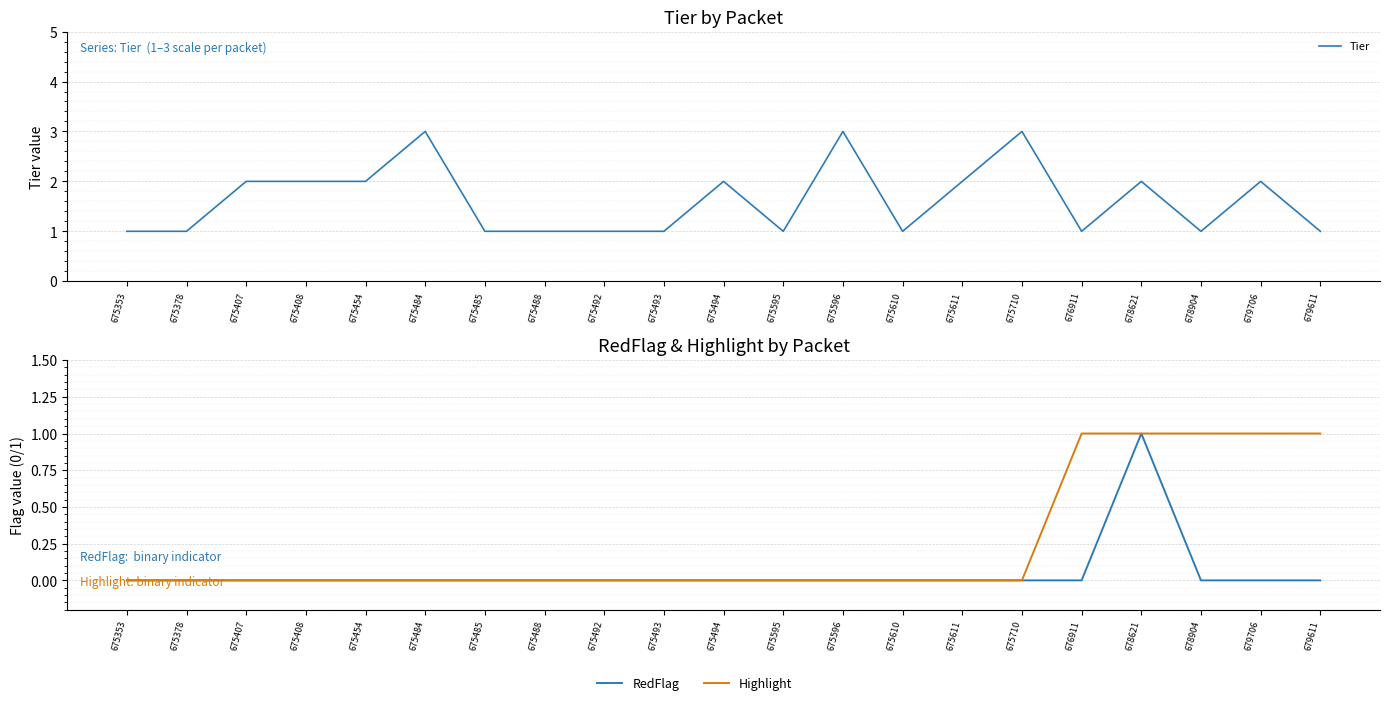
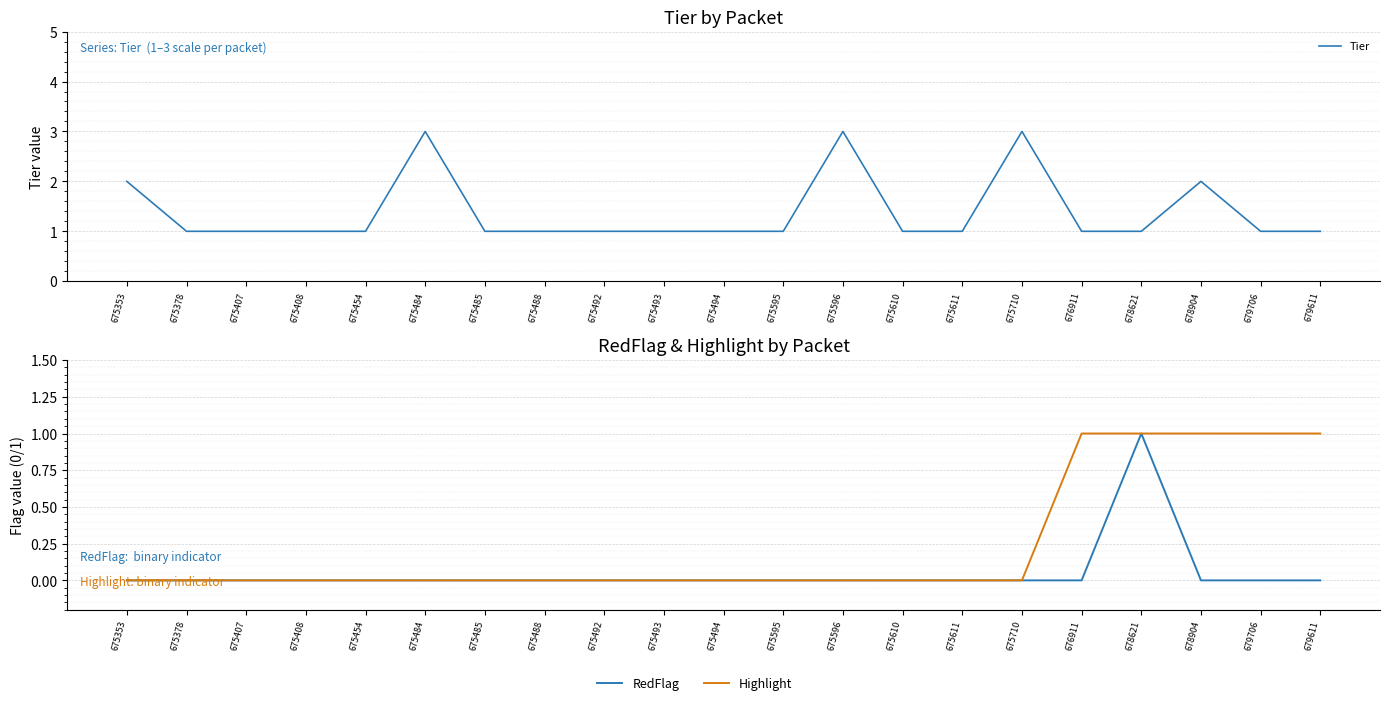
  {
    "Tier by Packet": {
-     "675353": 1,
+     "675353": 2,
      "675378": 1,
-     "675407": 2,
-     "675408": 2,
-     "675454": 2,
+     "675407": 1,
+     "675408": 1,
+     "675454": 1,
      "675484": 3,
      "675485": 1,
      "675488": 1,
      "675492": 1,
      "675493": 1,
-     "675494": 2,
+     "675494": 1,
      "675595": 1,
      "675596": 3,
      "675610": 1,
-     "675611": 2,
+     "675611": 1,
      "675710": 3,
      "676911": 1,
-     "678621": 2,
-     "678904": 1,
-     "679706": 2,
+     "678621": 1,
+     "678904": 2,
+     "679706": 1,
      "679611": 1
    },
    "RedFlag & Highlight by Packet": {
      "RedFlag": {
        "676911": 0.00,
        "678904": 0.00,
        "679706": 0.00,
        "679611": 0.00
      },
      "Highlight": {
        "676911": 1.00,
        "678904": 1.00,
        "679706": 1.00,
        "679611": 1.00
      }
    }
  }
